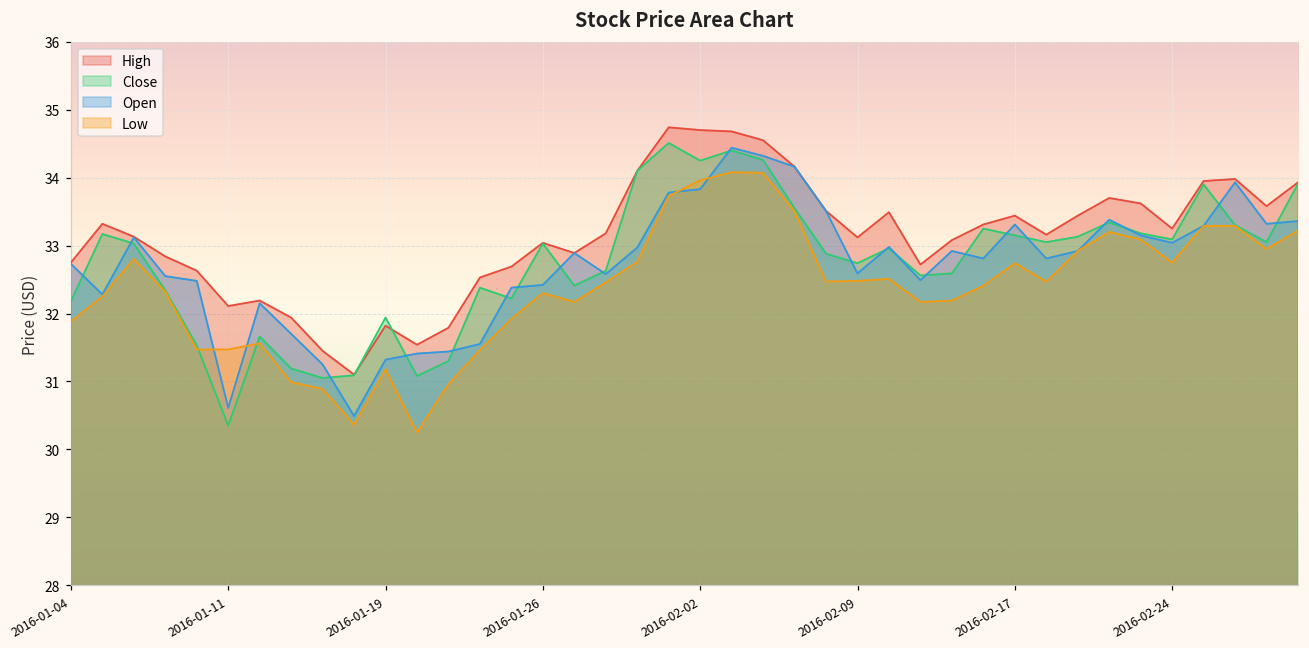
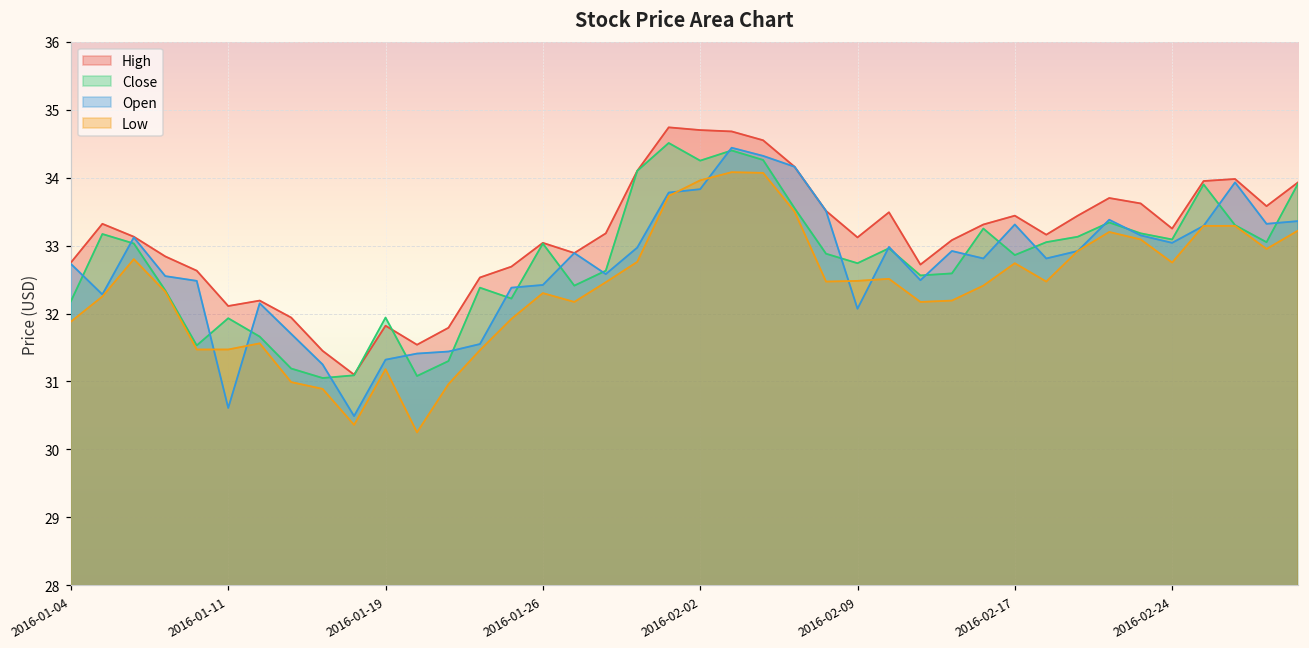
  {
    "Close": {
      "2016-01-04": 32.2,
-     "2016-01-11": 30.4,
+     "2016-01-11": 31.9,
      "2016-01-19": 31.9,
      "2016-02-02": 34.3,
      "2016-02-09": 32.7,
-     "2016-02-17": 33.2,
+     "2016-02-17": 32.9,
      "2016-02-24": 33.1
    },
    "Open": {
      "2016-01-11": 30.6,
      "2016-01-19": 31.3,
      "2016-01-26": 32.4,
      "2016-02-02": 33.8,
-     "2016-02-09": 32.6,
+     "2016-02-09": 32.1,
      "2016-02-17": 33.3,
      "2016-02-24": 33.0
    }
  }
